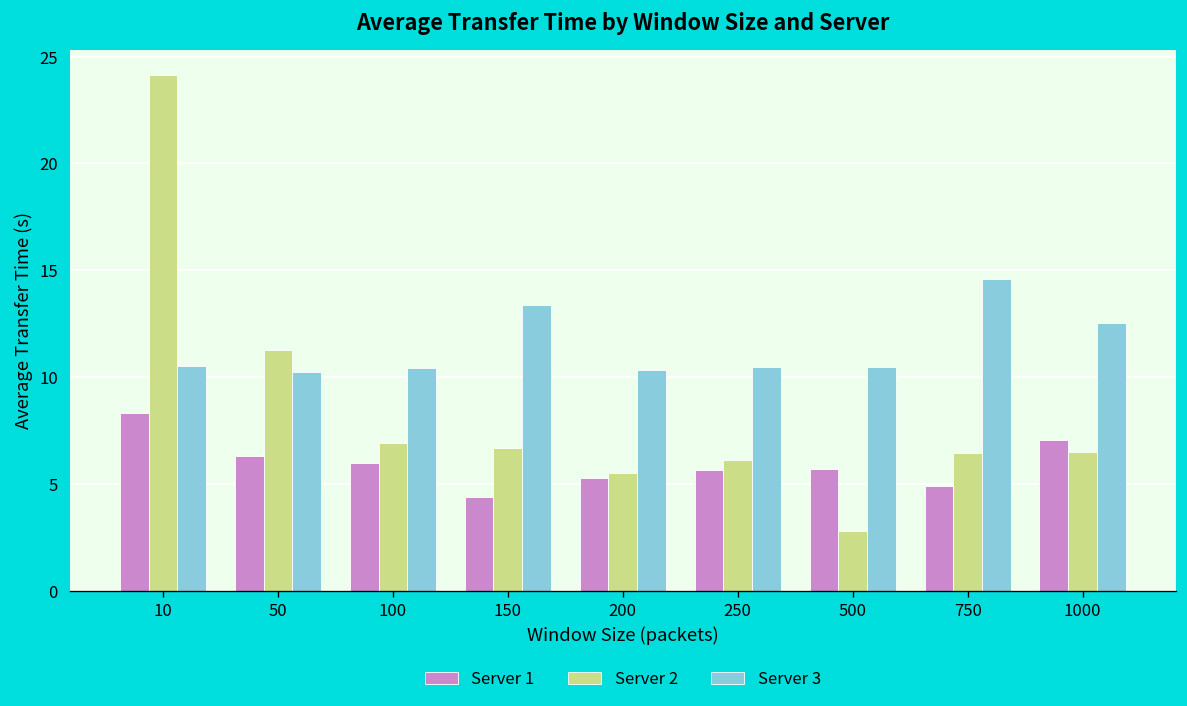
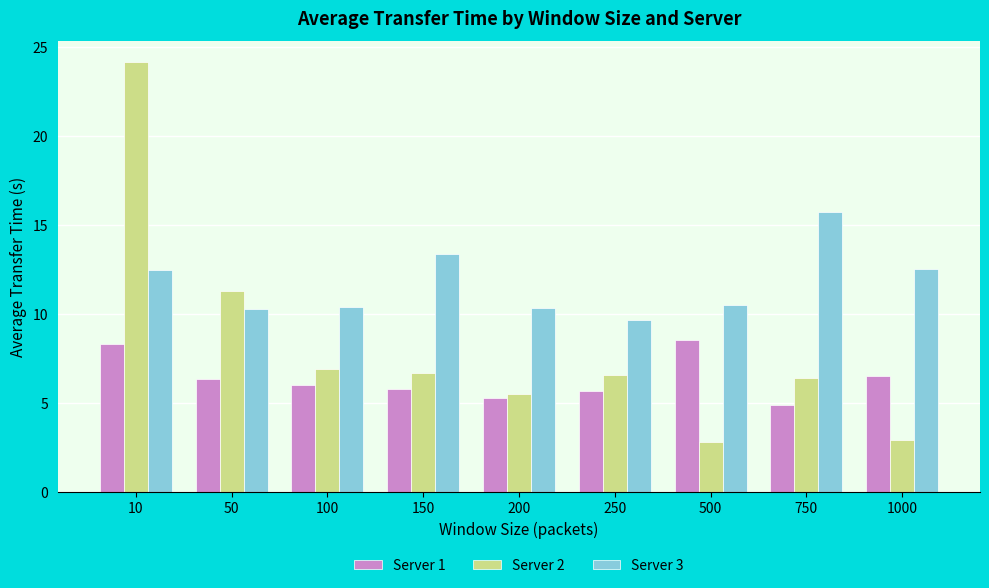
  {
    "Server 1": {
      "10": 8.3,
      "50": 6.3,
      "100": 6.0,
-     "150": 4.4,
+     "150": 5.8,
      "200": 5.3,
      "250": 5.6,
-     "500": 5.7,
+     "500": 8.5,
      "750": 4.9,
-     "1000": 7.0
+     "1000": 6.5
    },
    "Server 2": {
      "10": 24.1,
      "50": 11.3,
      "100": 6.9,
      "150": 6.7,
      "200": 5.5,
-     "250": 6.1,
+     "250": 6.6,
      "500": 2.8,
      "750": 6.4,
-     "1000": 6.5
+     "1000": 2.9
    },
    "Server 3": {
-     "10": 10.5,
+     "10": 12.4,
      "50": 10.3,
      "100": 10.4,
      "150": 13.4,
      "200": 10.3,
-     "250": 10.5,
+     "250": 9.7,
      "500": 10.5,
-     "750": 14.6,
+     "750": 15.7,
      "1000": 12.5
    }
  }
